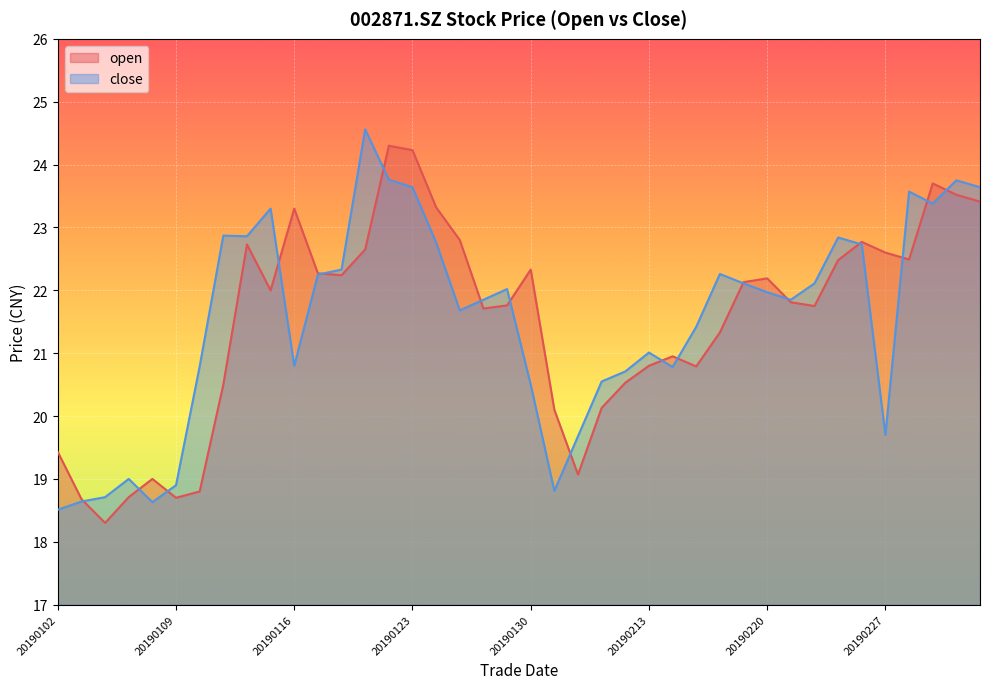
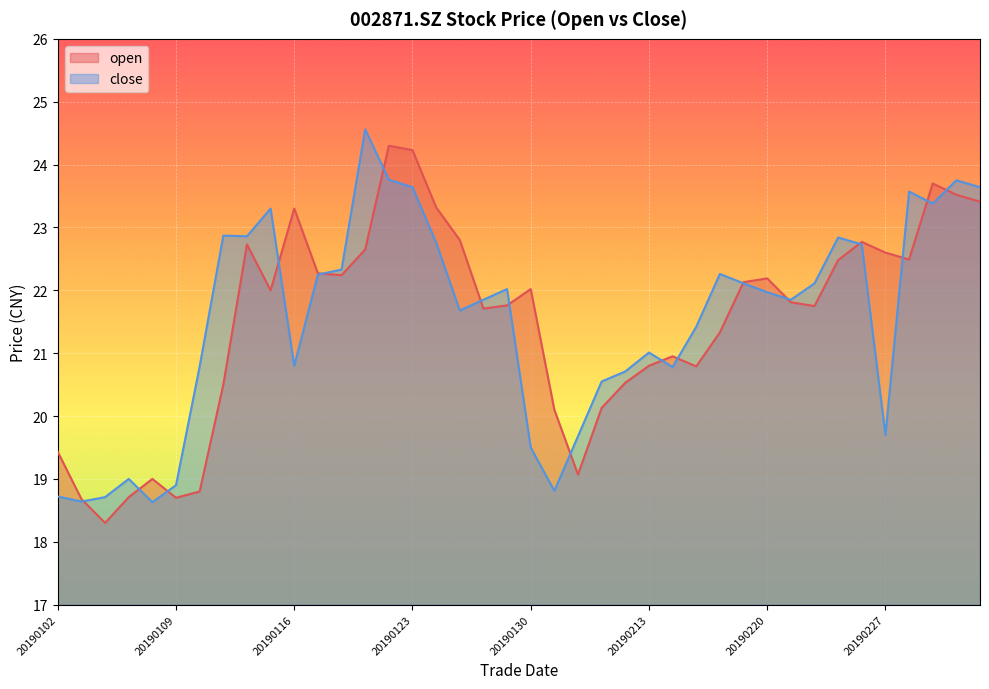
  {
    "open": {
      "20190102": 19.4,
      "20190109": 18.7,
      "20190116": 23.3,
      "20190123": 24.2,
-     "20190130": 22.3,
+     "20190130": 22.0,
      "20190213": 20.8,
      "20190220": 22.2,
      "20190227": 22.6
    },
    "close": {
-     "20190102": 18.5,
+     "20190102": 18.7,
      "20190109": 18.9,
      "20190116": 20.8,
      "20190123": 23.6,
-     "20190130": 20.5,
+     "20190130": 19.5,
      "20190213": 21.0,
      "20190220": 22.0,
      "20190227": 19.7
    }
  }
